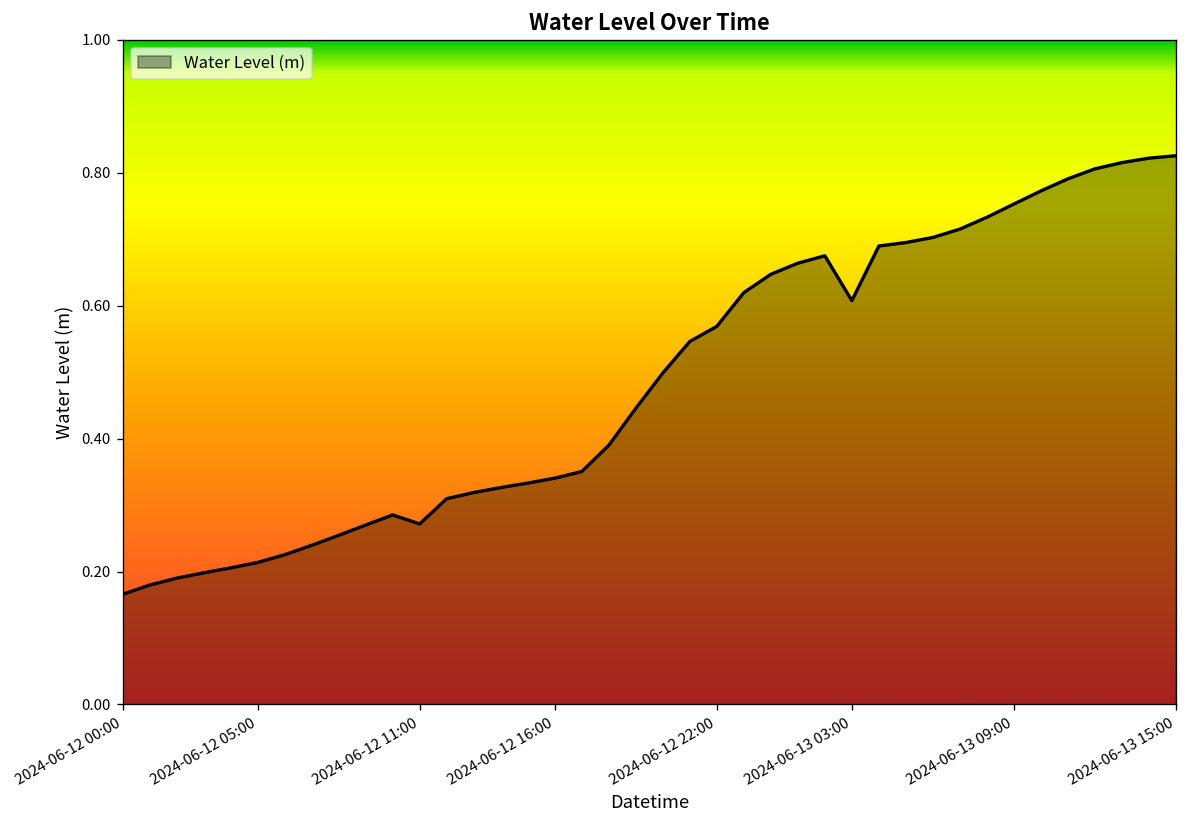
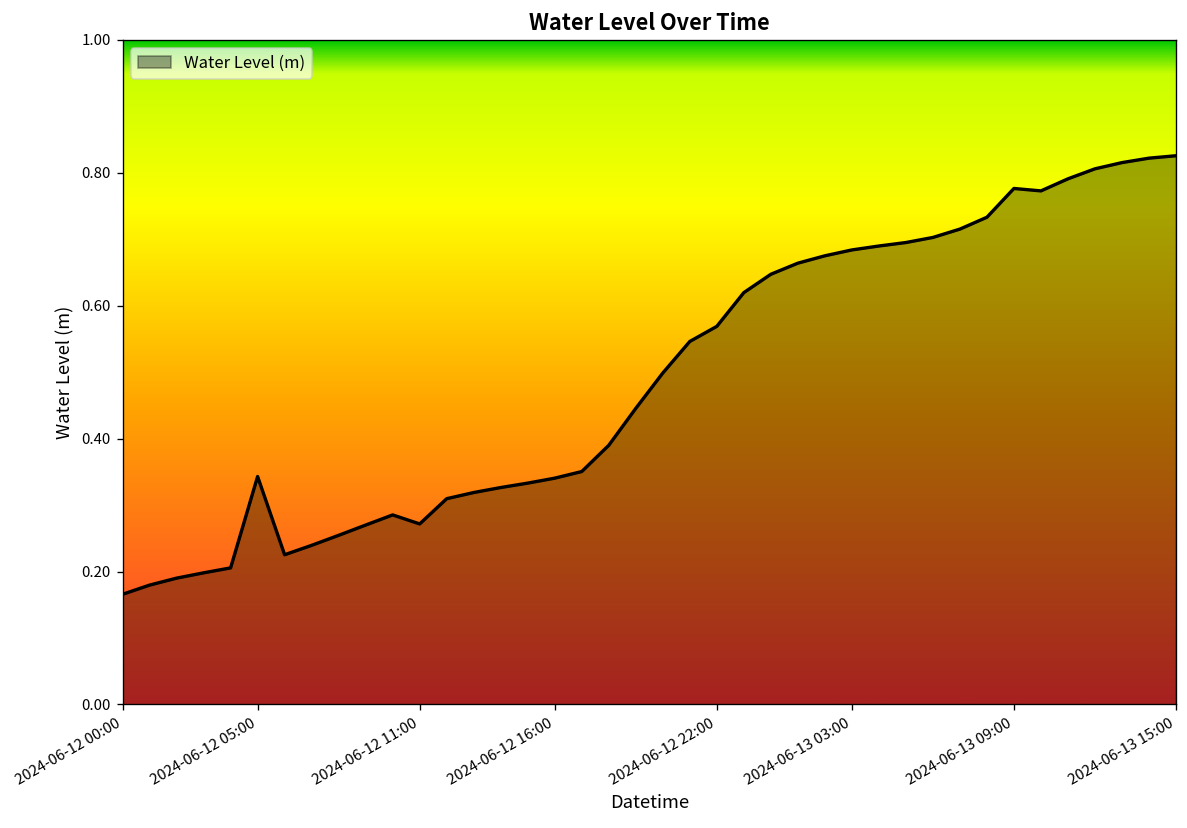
  {
    "2024-06-12 00:00": 0.17,
-   "2024-06-12 05:00": 0.21,
+   "2024-06-12 05:00": 0.34,
    "2024-06-12 11:00": 0.27,
    "2024-06-12 16:00": 0.34,
    "2024-06-12 22:00": 0.57,
-   "2024-06-13 03:00": 0.61,
-   "2024-06-13 09:00": 0.75,
+   "2024-06-13 03:00": 0.68,
+   "2024-06-13 09:00": 0.78,
    "2024-06-13 15:00": 0.83
  }
